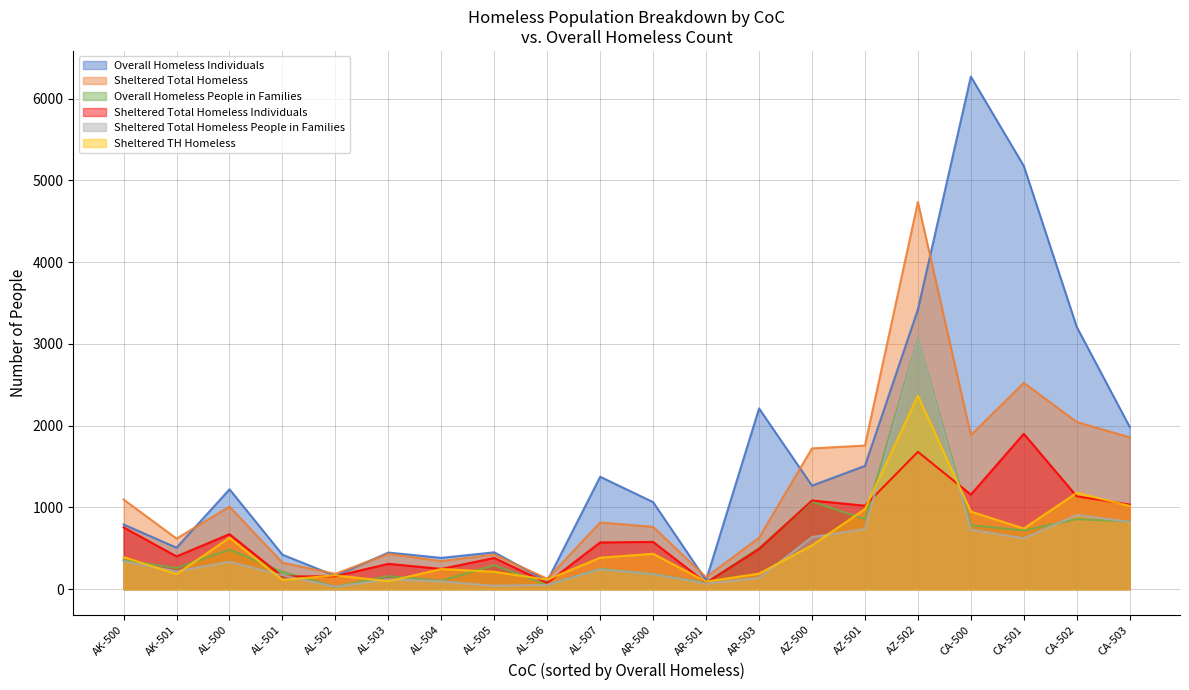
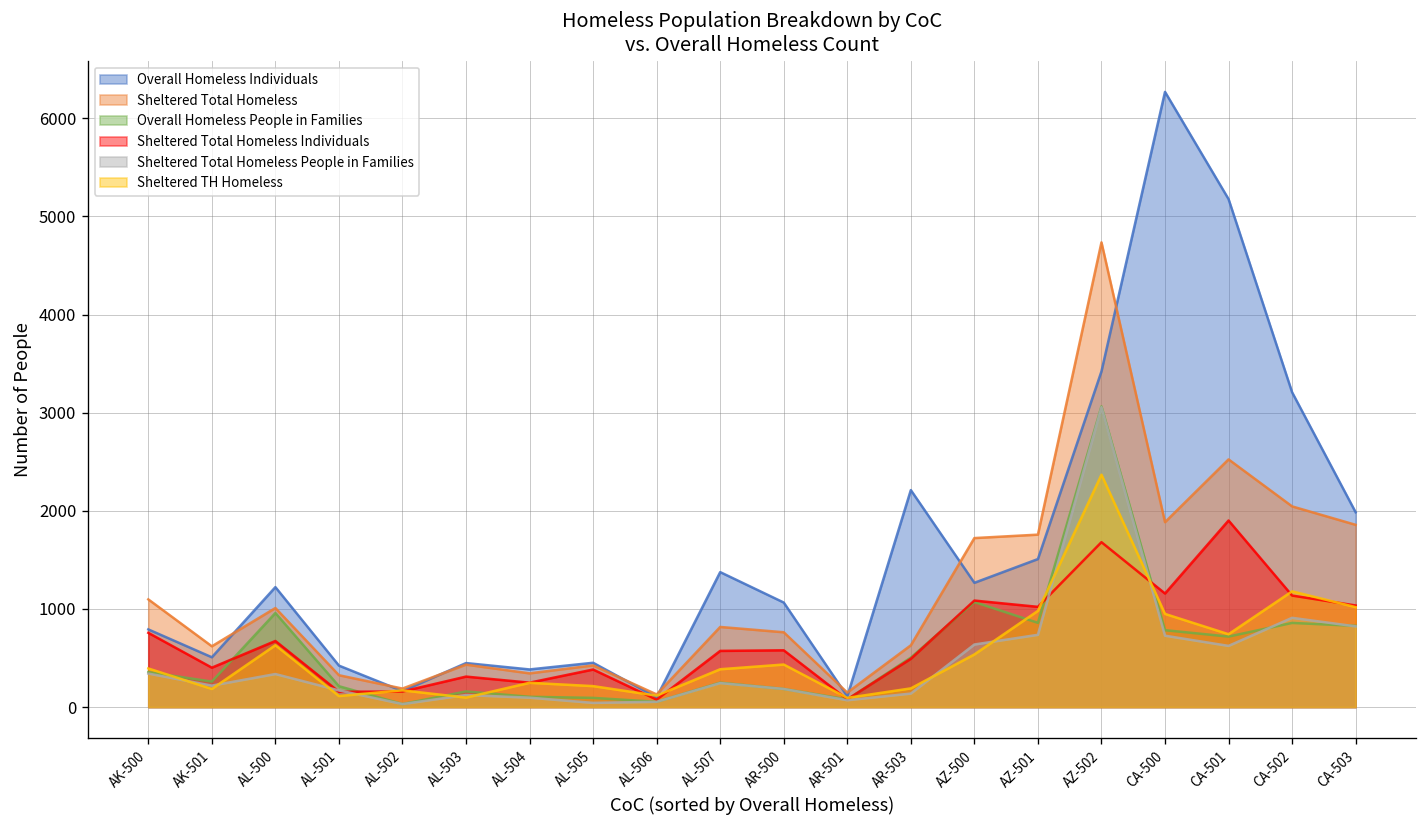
  {
    "Overall Homeless Individuals": {
      "AK-500": 800,
      "AK-501": 500,
      "AL-500": 1200,
      "AL-501": 400,
      "AL-504": 400,
      "AL-507": 1400,
      "AR-500": 1100,
      "AR-503": 2200,
      "AZ-500": 1300,
      "AZ-501": 1500,
      "AZ-502": 3400,
      "CA-500": 6300,
      "CA-501": 5200,
      "CA-502": 3200,
      "CA-503": 2000
    },
    "Overall Homeless People in Families": {
      "AK-501": 300,
-     "AL-500": 500,
+     "AL-500": 1000,
      "AL-501": 200,
      "AL-503": 200,
-     "AL-505": 300,
+     "AL-505": 100,
      "AZ-501": 900,
      "CA-500": 800,
      "CA-502": 900
    },
    "Sheltered Total Homeless Individuals": {
      "AK-500": 800,
      "AK-501": 400,
      "AL-500": 700,
      "AL-503": 300,
      "AL-505": 400,
      "AL-507": 600,
      "AR-500": 600,
      "AZ-501": 1000,
      "AZ-502": 1700,
      "CA-500": 1200,
      "CA-501": 1900,
      "CA-502": 1100
    },
    "Sheltered Total Homeless People in Families": {
      "AK-501": 200,
      "AL-500": 300,
      "AL-505": 0,
      "AR-503": 100,
      "AZ-500": 600,
      "AZ-501": 700,
      "CA-500": 700,
      "CA-501": 600,
      "CA-502": 900
    }
  }
